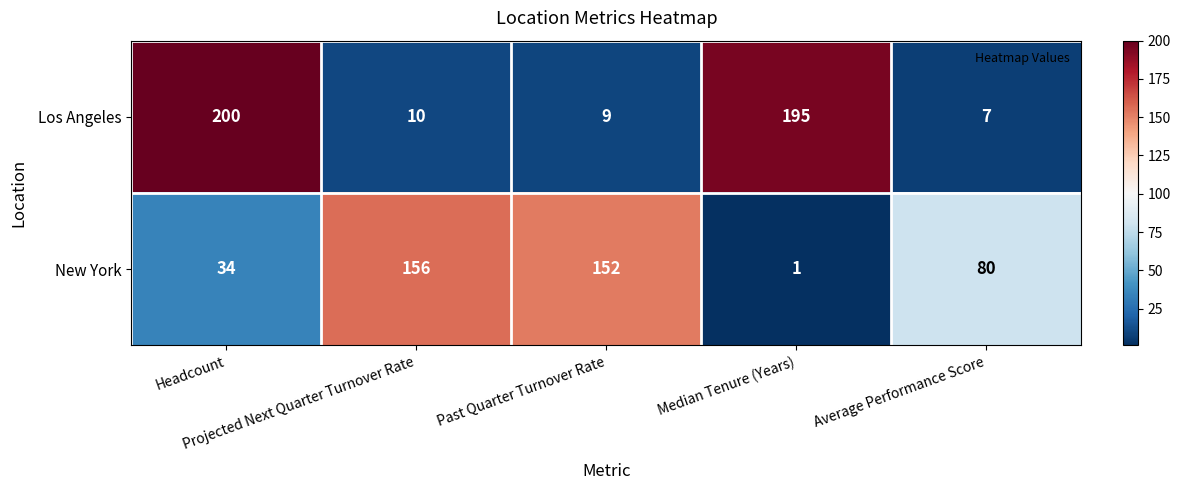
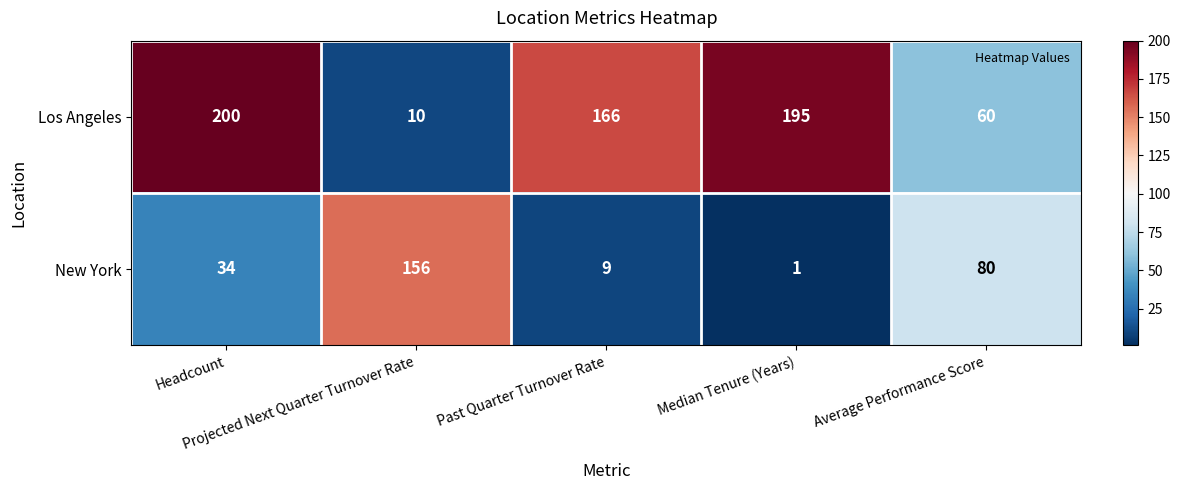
  {
    "Los Angeles": {
      "Headcount": 200,
      "Projected Next Quarter Turnover Rate": 10,
-     "Past Quarter Turnover Rate": 9,
+     "Past Quarter Turnover Rate": 166,
      "Median Tenure (Years)": 195,
-     "Average Performance Score": 7
+     "Average Performance Score": 60
    },
    "New York": {
      "Headcount": 34,
      "Projected Next Quarter Turnover Rate": 156,
-     "Past Quarter Turnover Rate": 152,
+     "Past Quarter Turnover Rate": 9,
      "Median Tenure (Years)": 1,
      "Average Performance Score": 80
    }
  }
